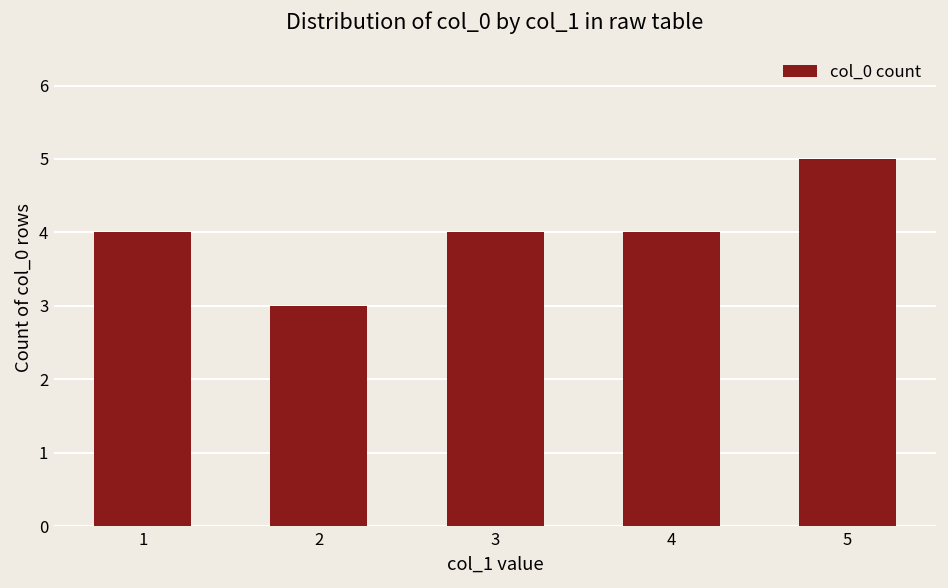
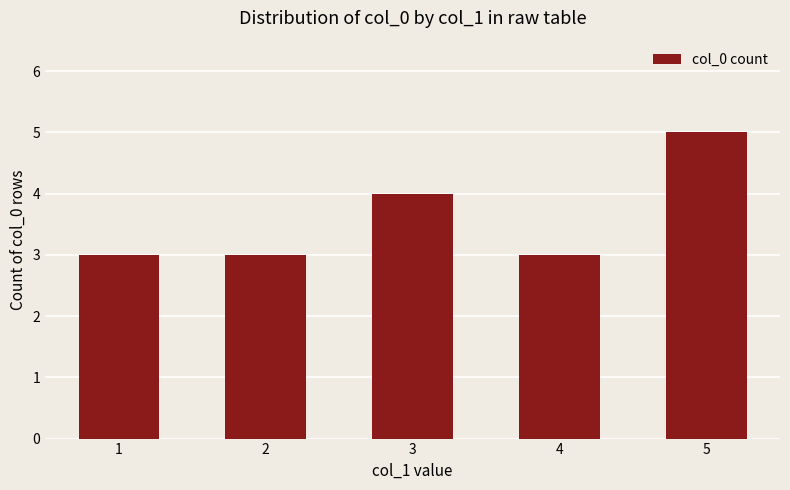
  {
-   "1": 4,
+   "1": 3,
    "2": 3,
    "3": 4,
-   "4": 4,
+   "4": 3,
    "5": 5
  }
